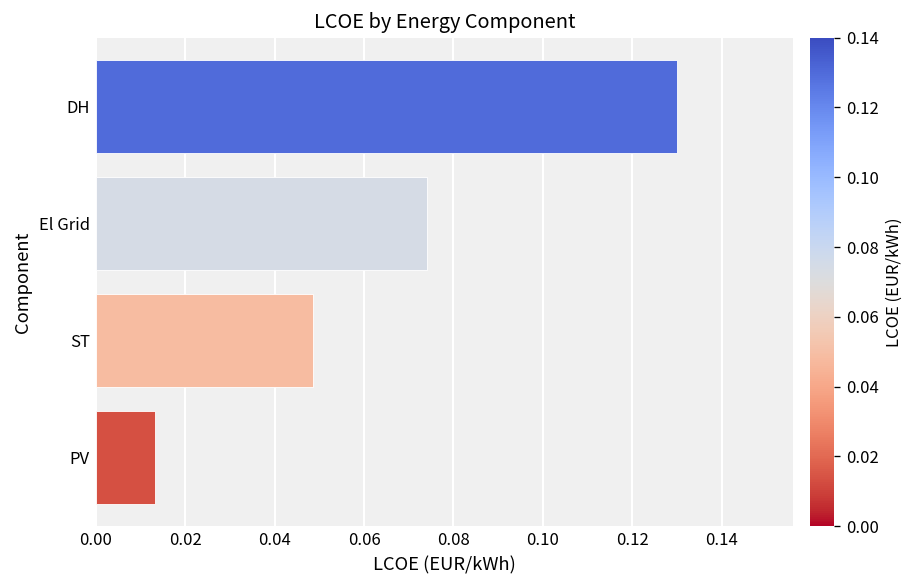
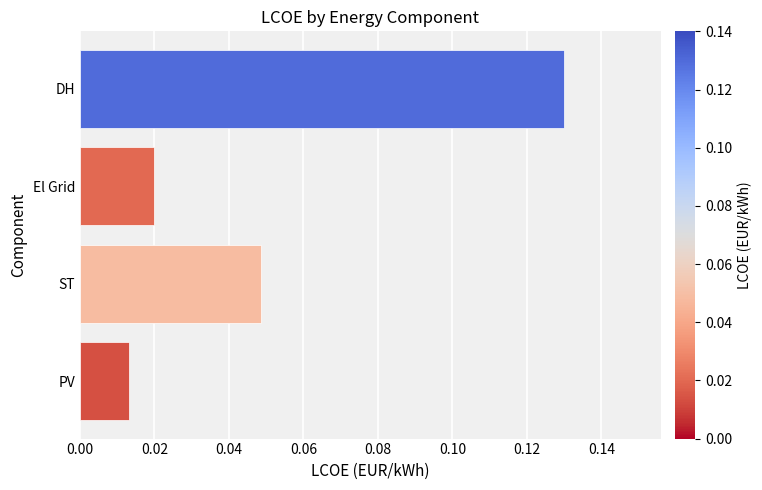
  {
    "DH": 0.130,
-   "El Grid": 0.074,
+   "El Grid": 0.020,
    "ST": 0.049,
    "PV": 0.013
  }
